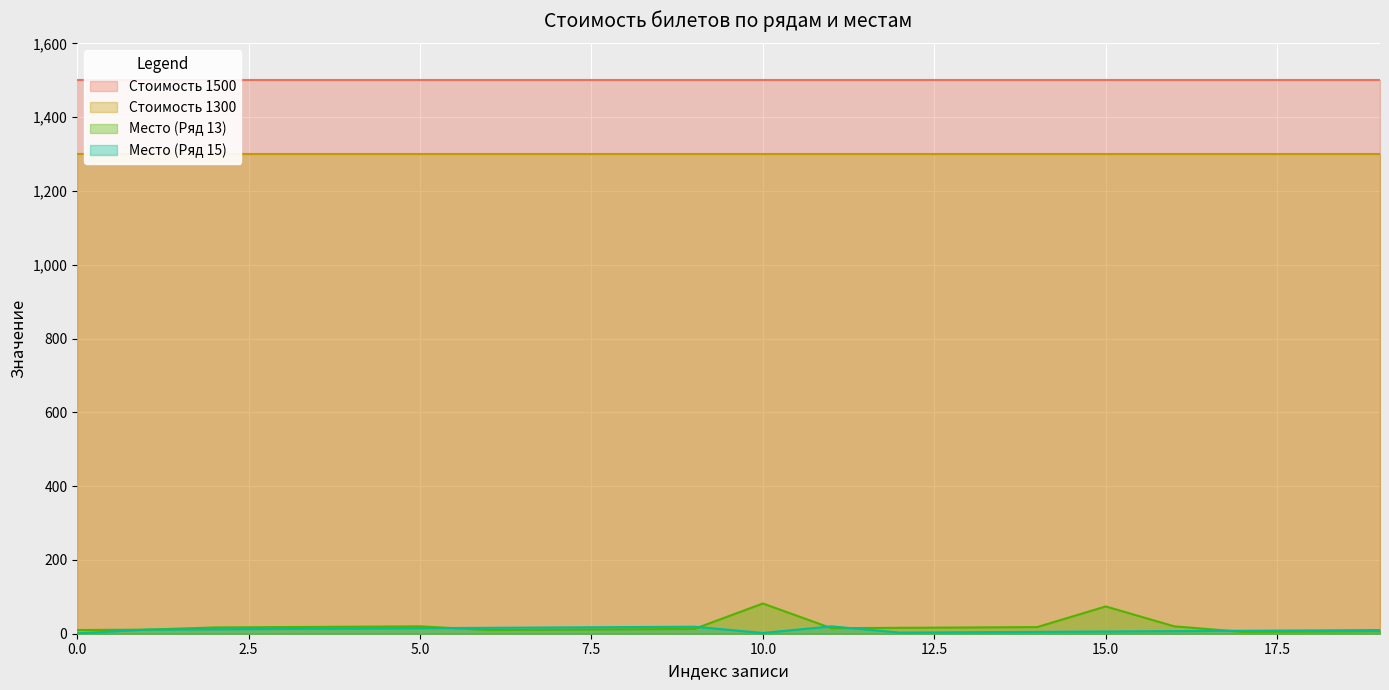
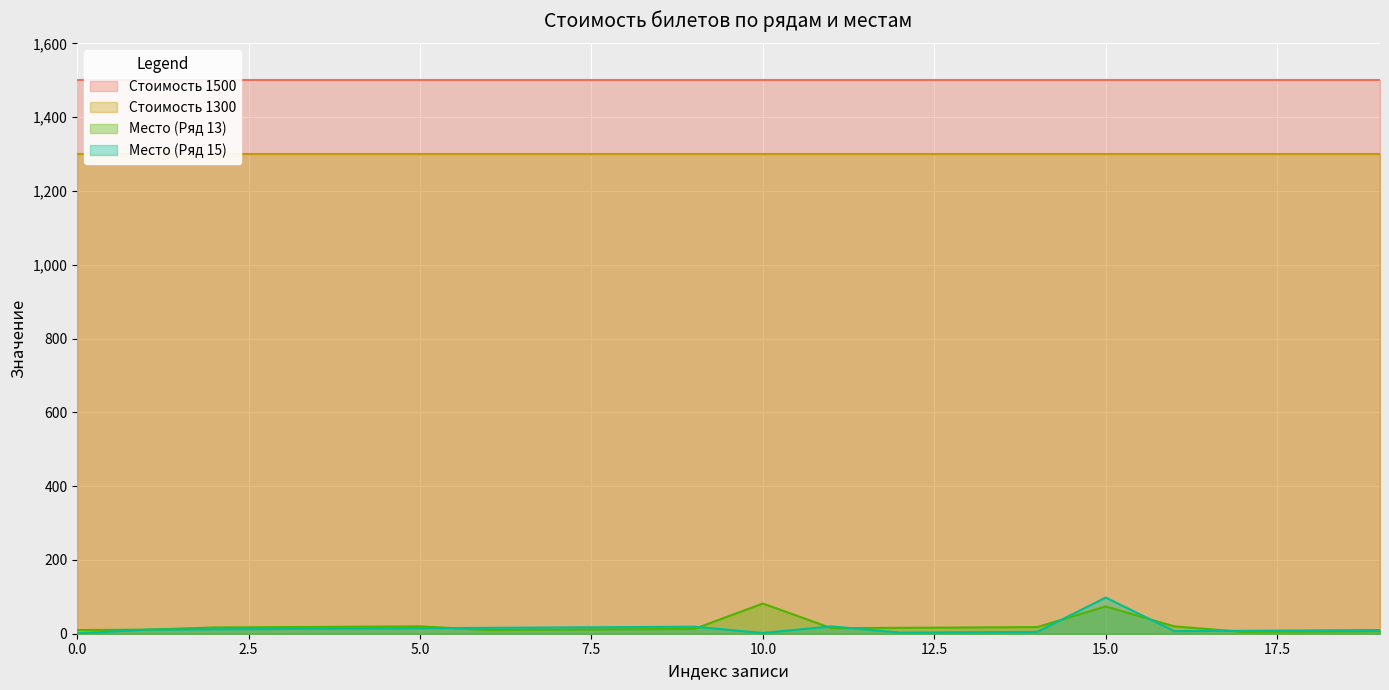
  {
    "Место (Ряд 13)": {
      "0.0": 10,
      "10.0": 80,
      "15.0": 70
    },
    "Место (Ряд 15)": {
      "0.0": 0,
      "10.0": 0,
-     "15.0": 10
+     "15.0": 100
    }
  }
